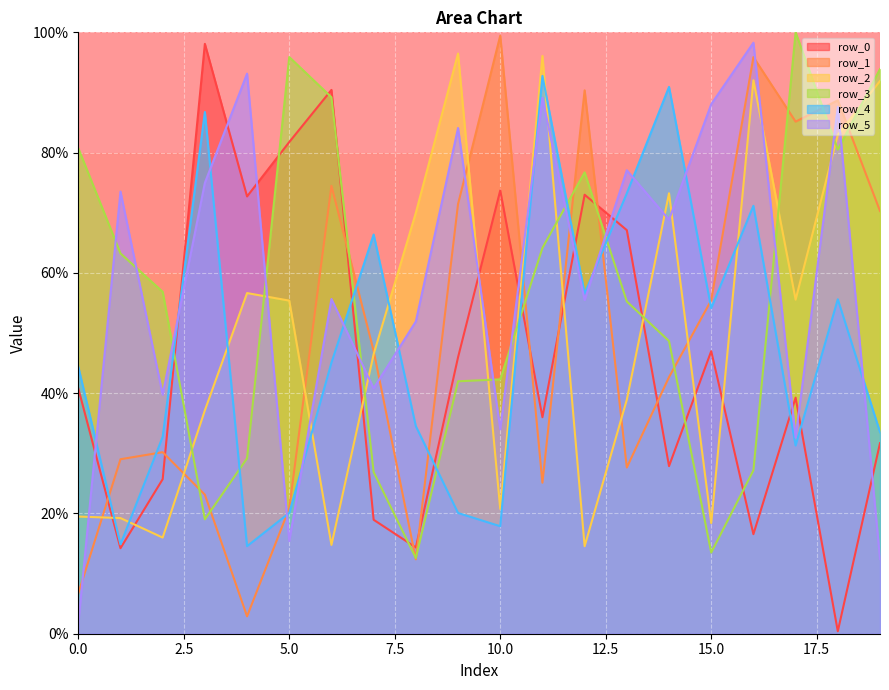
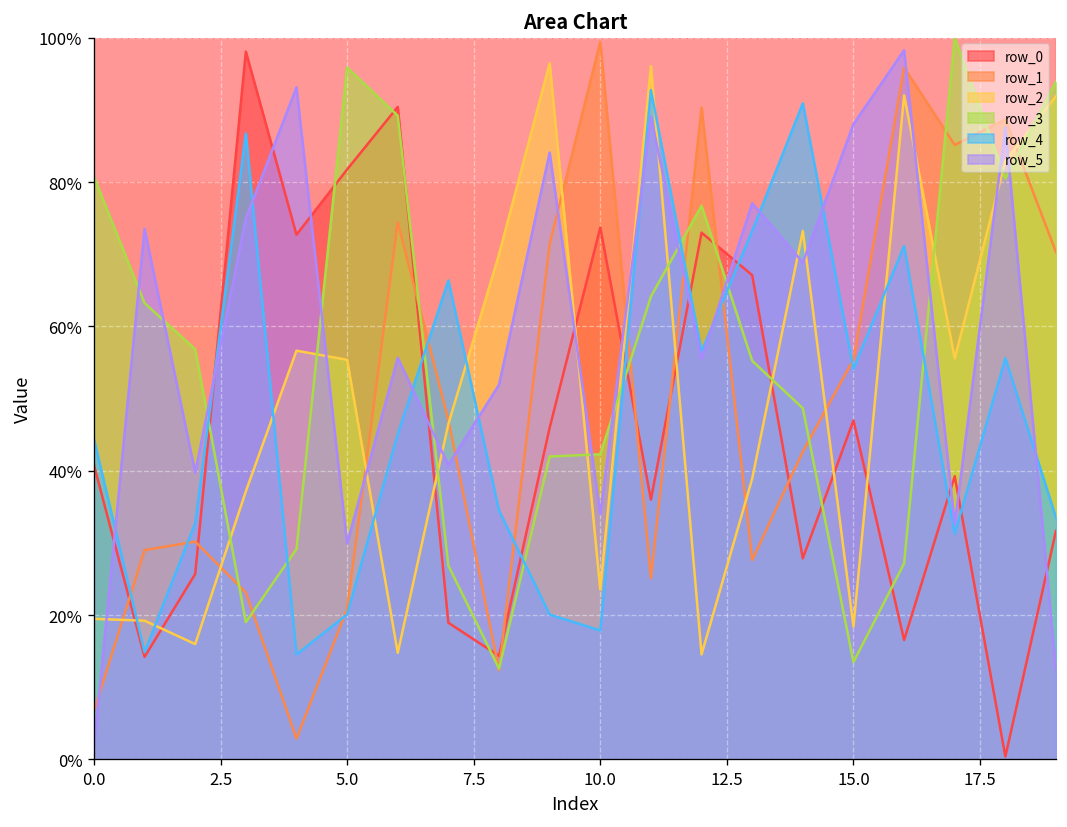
  {
    "row_0": {
      "0.0": "41%",
      "5.0": "82%",
      "10.0": "74%",
      "15.0": "47%"
    },
    "row_1": {
      "0.0": "7%",
      "5.0": "21%",
      "10.0": "99%",
      "15.0": "55%"
    },
    "row_2": {
      "0.0": "19%",
      "5.0": "55%",
-     "10.0": "21%",
+     "10.0": "24%",
      "15.0": "18%"
    },
    "row_3": {
      "0.0": "81%",
      "5.0": "96%",
      "10.0": "42%",
      "15.0": "13%"
    },
    "row_4": {
      "0.0": "44%",
      "5.0": "20%",
      "10.0": "18%",
      "15.0": "54%"
    },
    "row_5": {
      "0.0": "2%",
-     "5.0": "15%",
+     "5.0": "30%",
      "10.0": "34%",
      "15.0": "88%"
    }
  }
